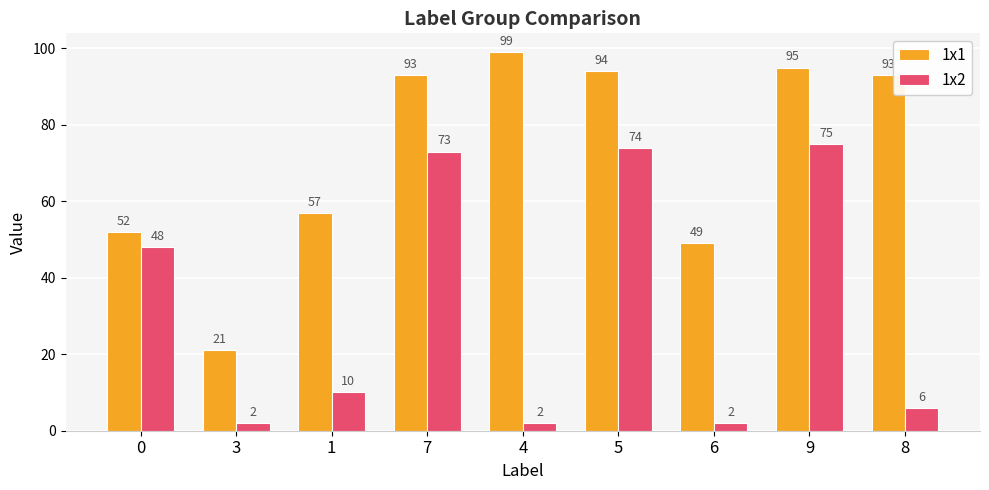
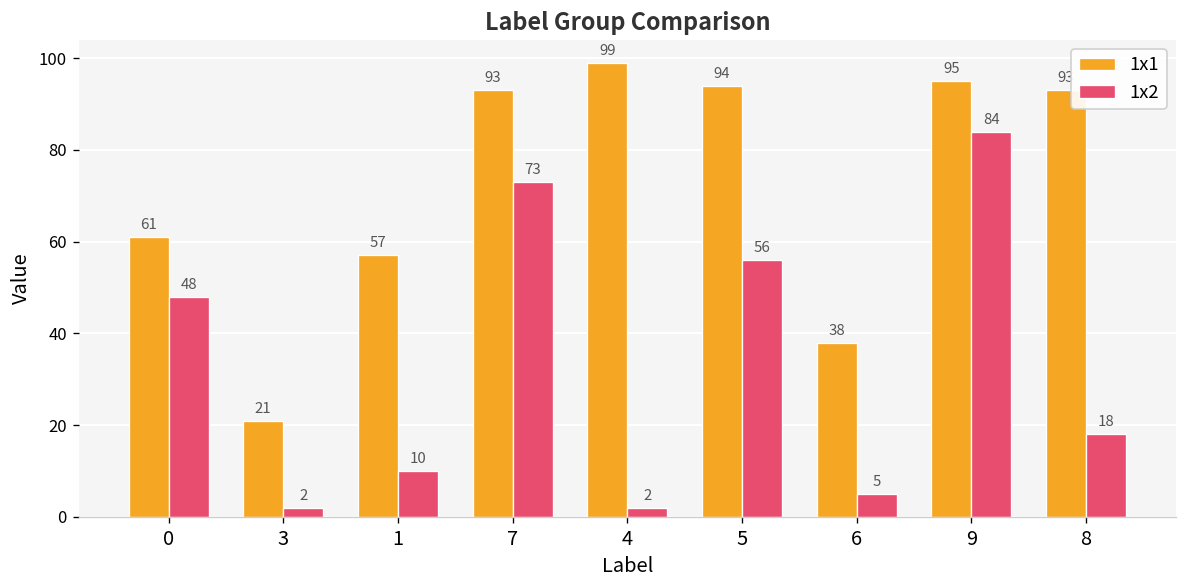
  {
    "1x1": {
-     "0": 52,
+     "0": 61,
      "3": 21,
      "1": 57,
      "7": 93,
      "4": 99,
      "5": 94,
-     "6": 49,
+     "6": 38,
      "9": 95
    },
    "1x2": {
      "0": 48,
      "3": 2,
      "1": 10,
      "7": 73,
      "4": 2,
-     "5": 74,
-     "6": 2,
-     "9": 75,
-     "8": 6
+     "5": 56,
+     "6": 5,
+     "9": 84,
+     "8": 18
    }
  }
